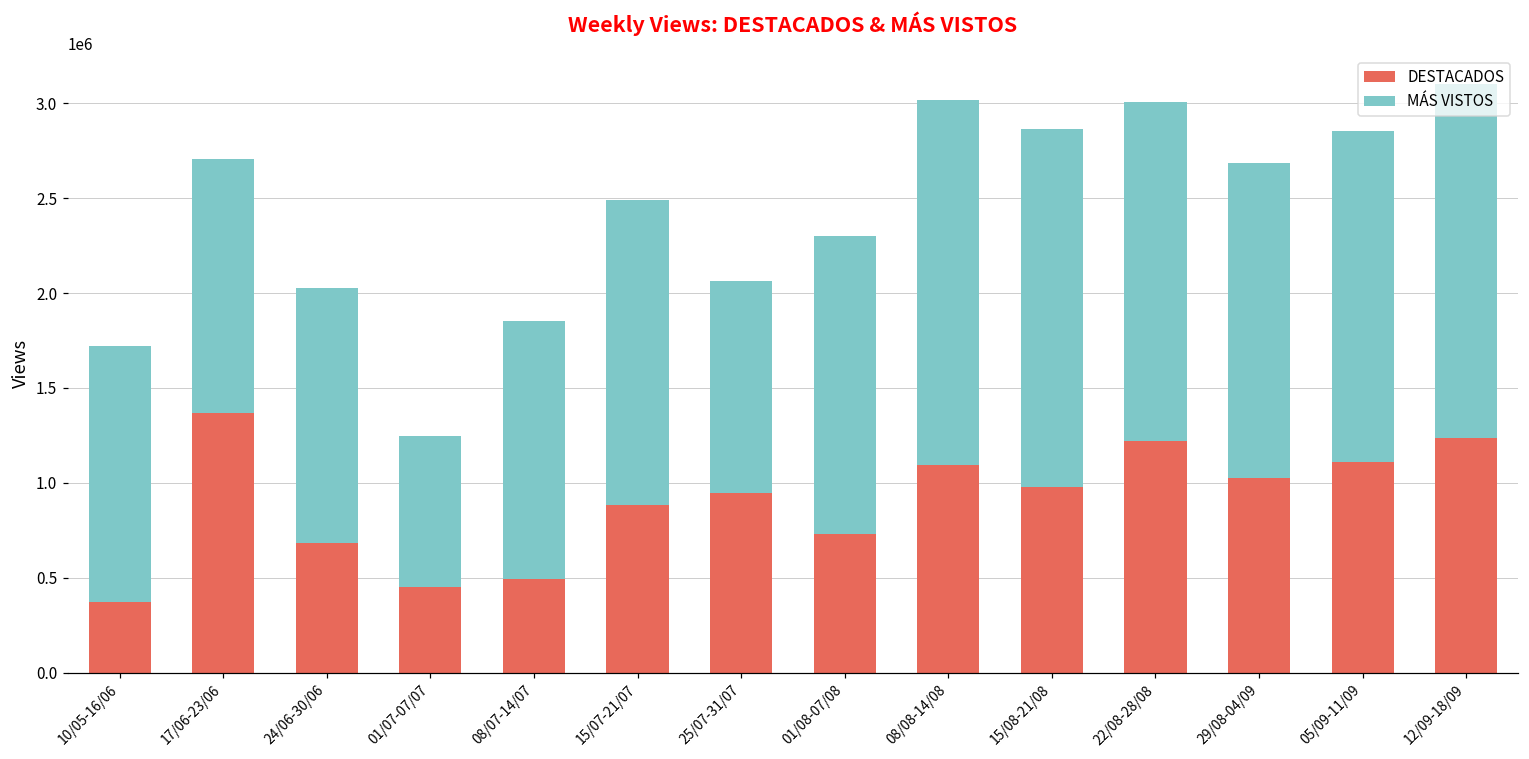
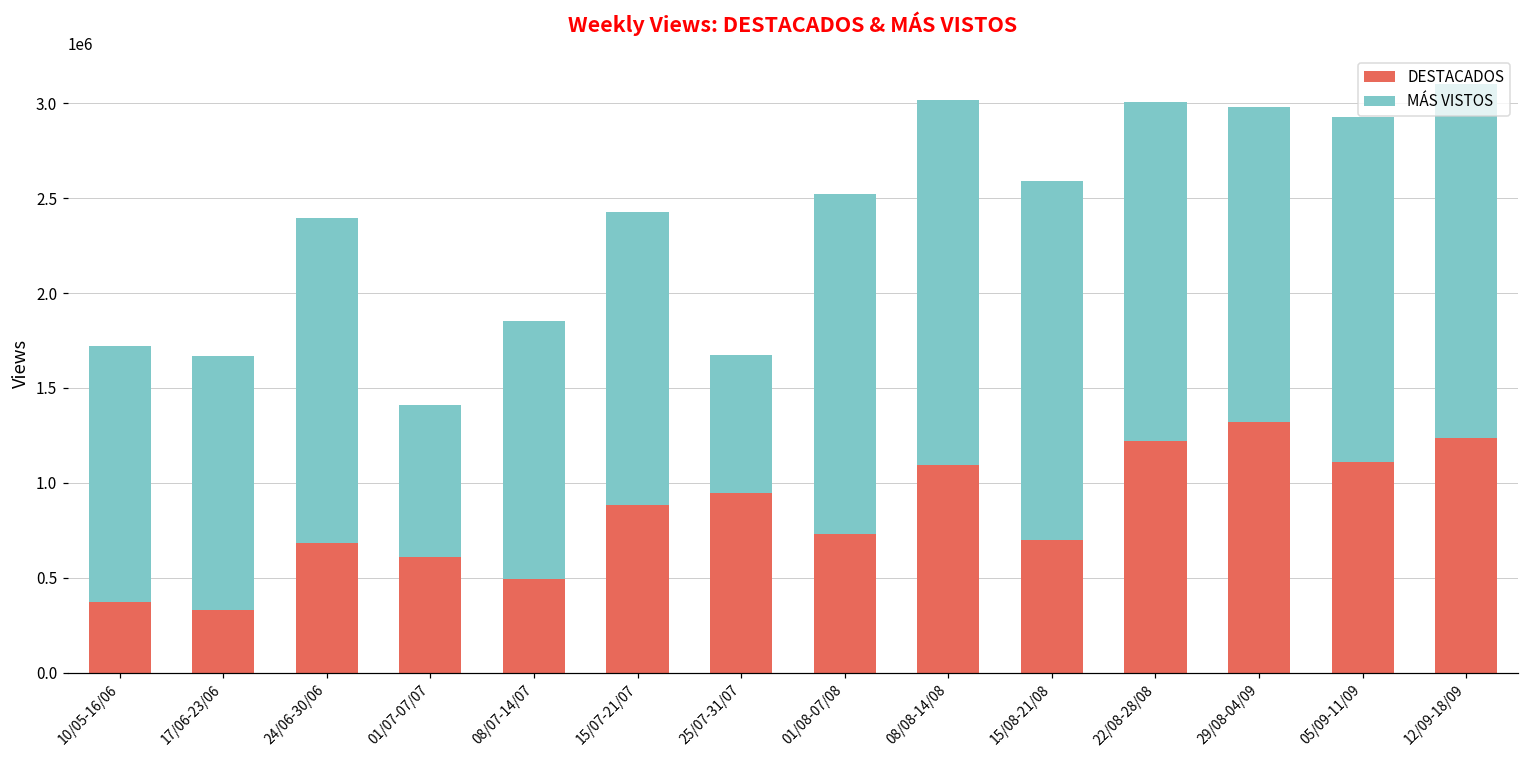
  {
    "DESTACADOS": {
      "10/05-16/06": 370000,
-     "17/06-23/06": 1370000,
+     "17/06-23/06": 330000,
      "24/06-30/06": 680000,
-     "01/07-07/07": 450000,
+     "01/07-07/07": 610000,
      "08/07-14/07": 500000,
      "15/07-21/07": 880000,
      "25/07-31/07": 950000,
      "01/08-07/08": 730000,
      "08/08-14/08": 1090000,
-     "15/08-21/08": 980000,
+     "15/08-21/08": 700000,
      "22/08-28/08": 1220000,
-     "29/08-04/09": 1020000,
+     "29/08-04/09": 1320000,
      "05/09-11/09": 1110000,
      "12/09-18/09": 1240000
    },
    "MÁS VISTOS": {
      "10/05-16/06": 1350000,
      "17/06-23/06": 1340000,
-     "24/06-30/06": 1340000,
+     "24/06-30/06": 1710000,
      "01/07-07/07": 800000,
      "08/07-14/07": 1360000,
-     "15/07-21/07": 1610000,
-     "25/07-31/07": 1120000,
-     "01/08-07/08": 1570000,
+     "15/07-21/07": 1550000,
+     "25/07-31/07": 730000,
+     "01/08-07/08": 1800000,
      "08/08-14/08": 1920000,
      "15/08-21/08": 1890000,
      "22/08-28/08": 1780000,
      "29/08-04/09": 1660000,
-     "05/09-11/09": 1740000
+     "05/09-11/09": 1820000
    }
  }
